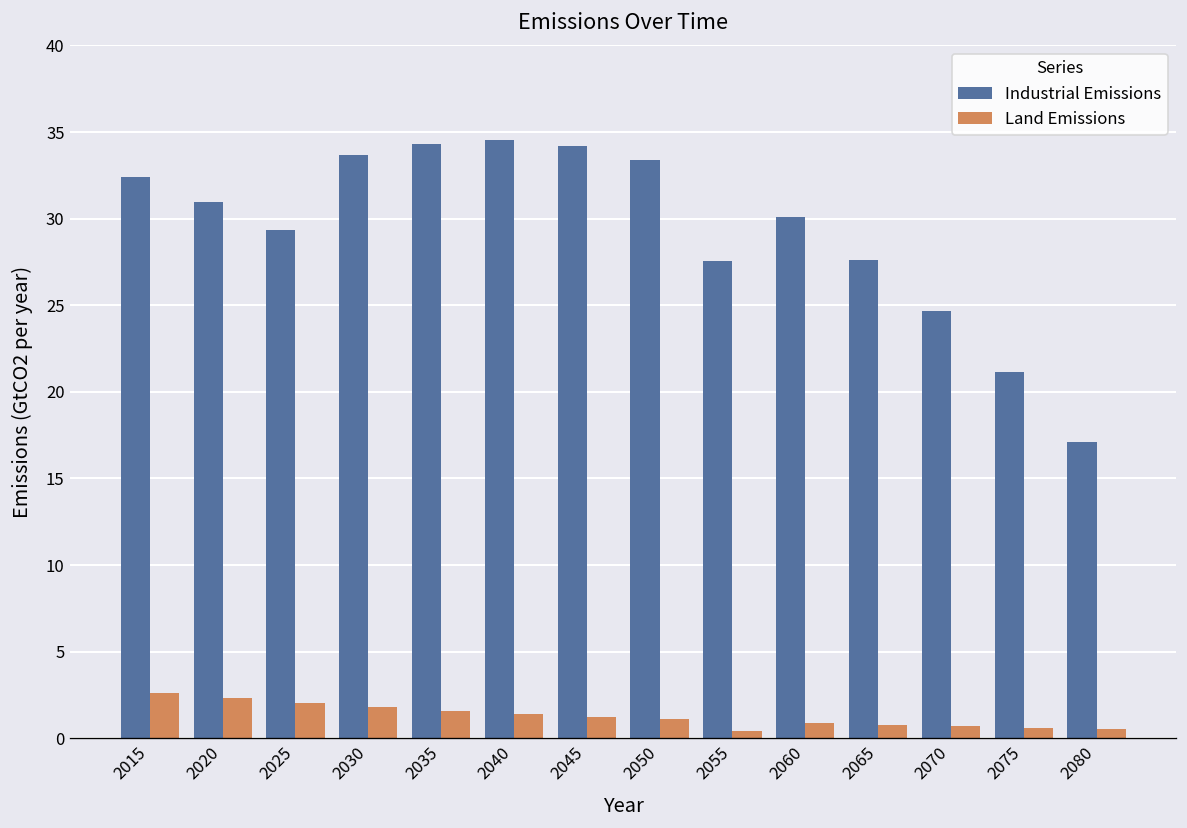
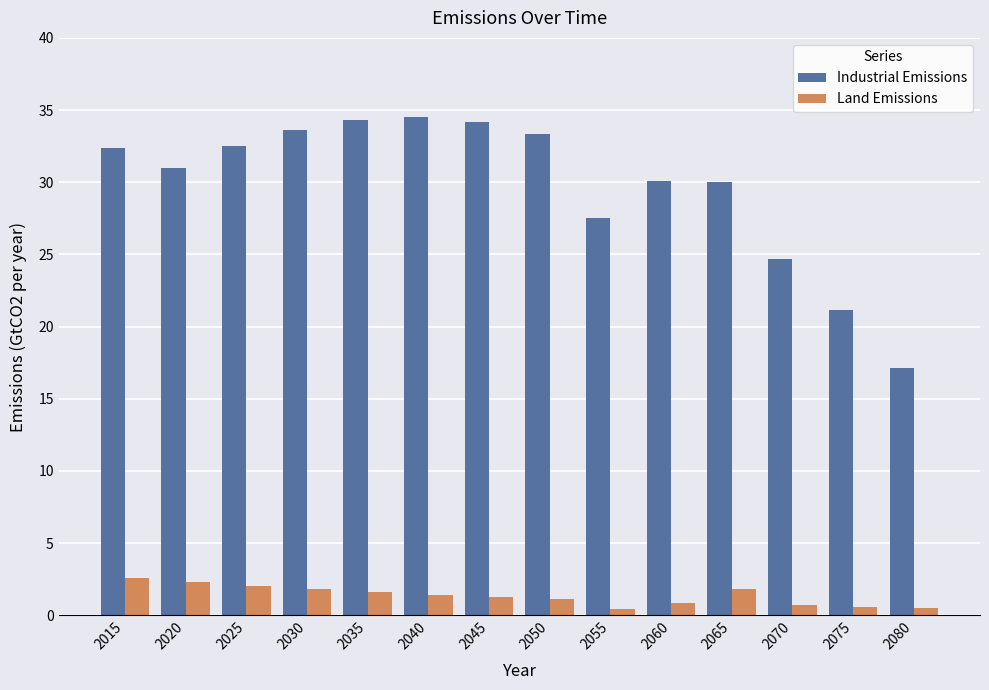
  {
    "Industrial Emissions": {
      "2015": 32.4,
      "2020": 31.0,
-     "2025": 29.4,
+     "2025": 32.5,
      "2030": 33.6,
      "2035": 34.3,
      "2040": 34.5,
      "2045": 34.2,
      "2050": 33.4,
      "2055": 27.5,
      "2060": 30.1,
-     "2065": 27.6,
+     "2065": 30.0,
      "2070": 24.6,
      "2075": 21.1,
      "2080": 17.1
    },
    "Land Emissions": {
      "2015": 2.6,
      "2020": 2.3,
      "2025": 2.0,
      "2030": 1.8,
      "2035": 1.6,
      "2040": 1.4,
      "2045": 1.3,
      "2050": 1.1,
      "2055": 0.4,
      "2060": 0.9,
-     "2065": 0.8,
+     "2065": 1.8,
      "2070": 0.7,
      "2075": 0.6,
      "2080": 0.5
    }
  }
